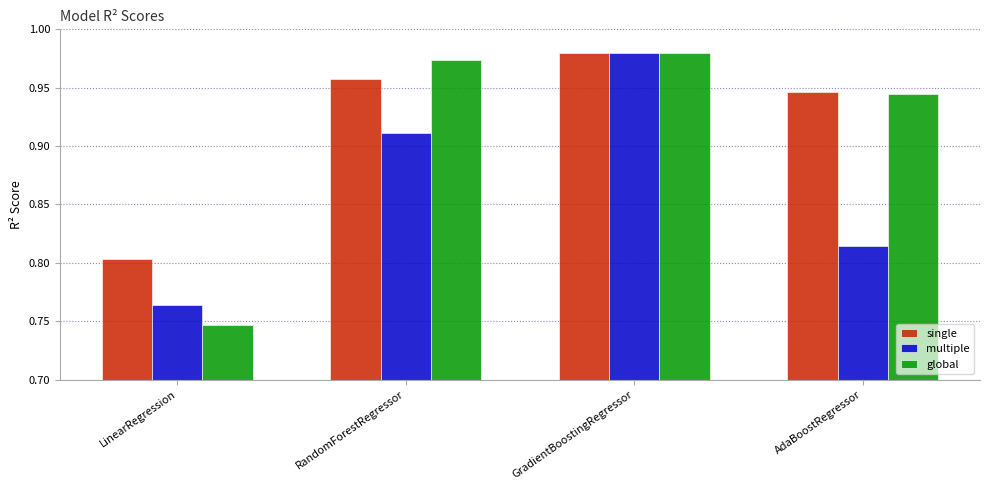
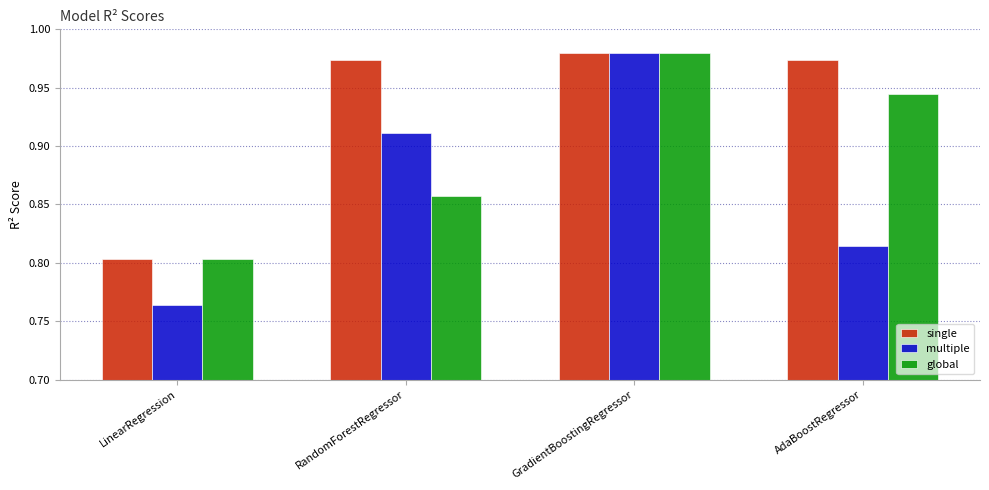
  {
    "single": {
      "LinearRegression": 0.803,
-     "RandomForestRegressor": 0.958,
+     "RandomForestRegressor": 0.974,
      "GradientBoostingRegressor": 0.980,
-     "AdaBoostRegressor": 0.946
+     "AdaBoostRegressor": 0.973
    },
    "multiple": {
      "LinearRegression": 0.764,
      "RandomForestRegressor": 0.911,
      "GradientBoostingRegressor": 0.980,
      "AdaBoostRegressor": 0.814
    },
    "global": {
-     "LinearRegression": 0.747,
-     "RandomForestRegressor": 0.974,
+     "LinearRegression": 0.803,
+     "RandomForestRegressor": 0.858,
      "GradientBoostingRegressor": 0.980,
      "AdaBoostRegressor": 0.945
    }
  }
